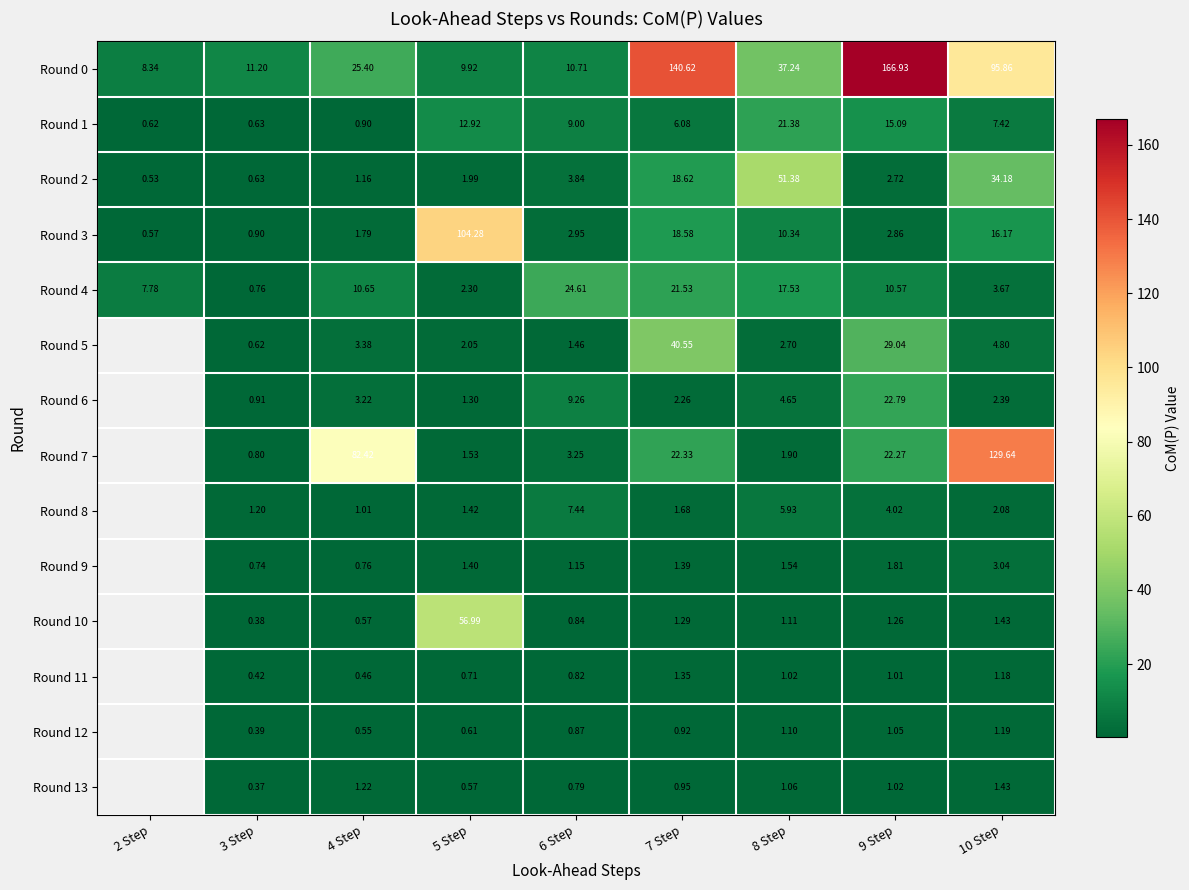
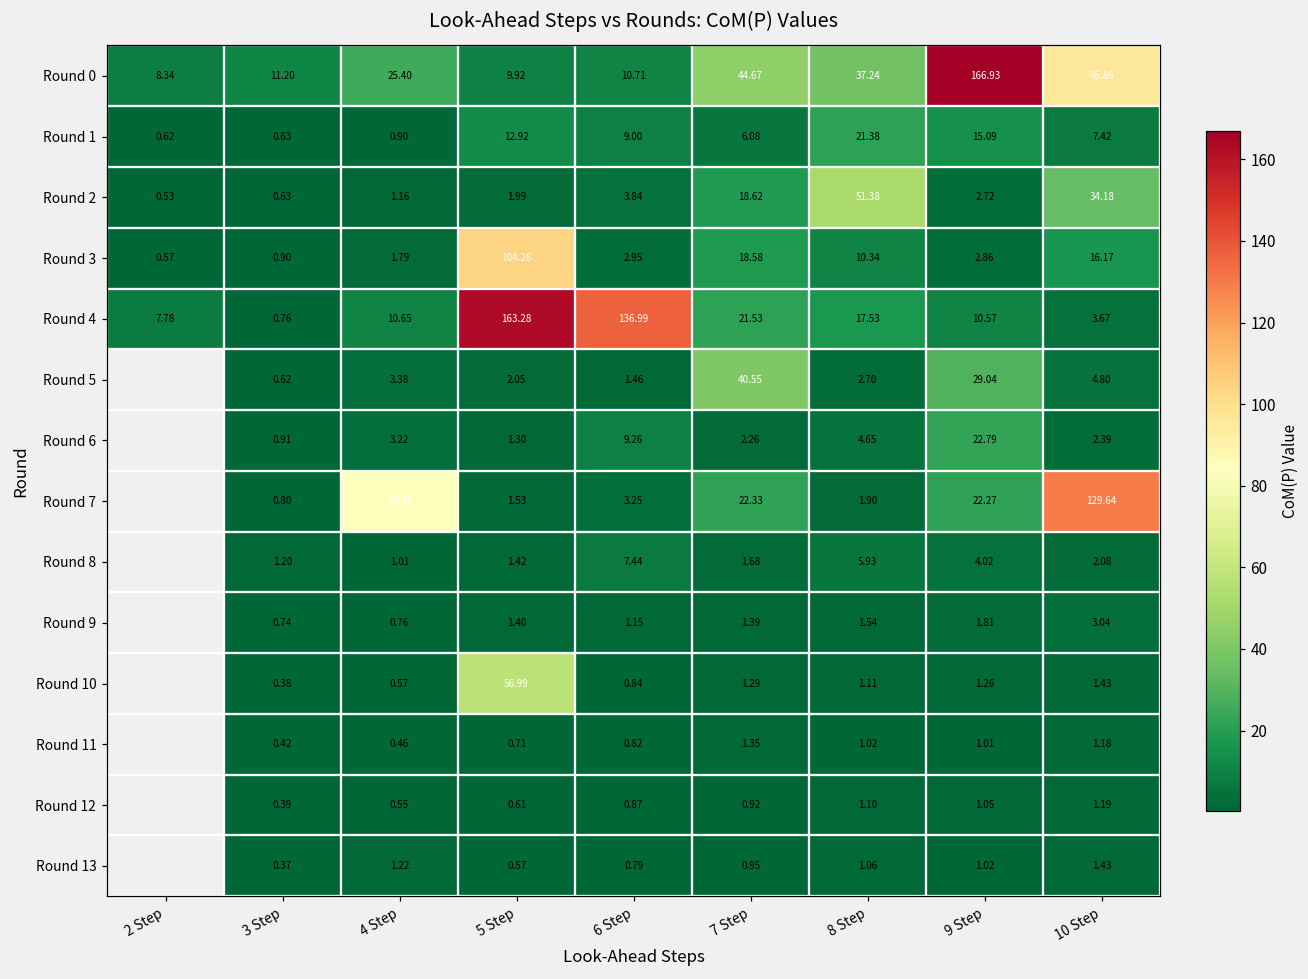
  {
    "Round 0": {
      "2 Step": 8.34,
      "3 Step": 11.20,
      "4 Step": 25.40,
      "5 Step": 9.92,
      "6 Step": 10.71,
-     "7 Step": 140.62,
+     "7 Step": 44.67,
      "8 Step": 37.24,
      "9 Step": 166.93,
      "10 Step": 95.86
    },
    "Round 1": {
      "2 Step": 0.62,
      "3 Step": 0.63,
      "4 Step": 0.90,
      "5 Step": 12.92,
      "6 Step": 9.00,
      "7 Step": 6.08,
      "8 Step": 21.38,
      "9 Step": 15.09,
      "10 Step": 7.42
    },
    "Round 2": {
      "2 Step": 0.53,
      "3 Step": 0.63,
      "4 Step": 1.16,
      "5 Step": 1.99,
      "6 Step": 3.84,
      "7 Step": 18.62,
      "8 Step": 51.38,
      "9 Step": 2.72,
      "10 Step": 34.18
    },
    "Round 3": {
      "2 Step": 0.57,
      "3 Step": 0.90,
      "4 Step": 1.79,
      "5 Step": 104.28,
      "6 Step": 2.95,
      "7 Step": 18.58,
      "8 Step": 10.34,
      "9 Step": 2.86,
      "10 Step": 16.17
    },
    "Round 4": {
      "2 Step": 7.78,
      "3 Step": 0.76,
      "4 Step": 10.65,
-     "5 Step": 2.30,
-     "6 Step": 24.61,
+     "5 Step": 163.28,
+     "6 Step": 136.99,
      "7 Step": 21.53,
      "8 Step": 17.53,
      "9 Step": 10.57,
      "10 Step": 3.67
    },
    "Round 5": {
      "3 Step": 0.62,
      "4 Step": 3.38,
      "5 Step": 2.05,
      "6 Step": 1.46,
      "7 Step": 40.55,
      "8 Step": 2.70,
      "9 Step": 29.04,
      "10 Step": 4.80
    },
    "Round 6": {
      "3 Step": 0.91,
      "4 Step": 3.22,
      "5 Step": 1.30,
      "6 Step": 9.26,
      "7 Step": 2.26,
      "8 Step": 4.65,
      "9 Step": 22.79,
      "10 Step": 2.39
    },
    "Round 7": {
      "3 Step": 0.80,
      "4 Step": 82.42,
      "5 Step": 1.53,
      "6 Step": 3.25,
      "7 Step": 22.33,
      "8 Step": 1.90,
      "9 Step": 22.27,
      "10 Step": 129.64
    },
    "Round 8": {
      "3 Step": 1.20,
      "4 Step": 1.01,
      "5 Step": 1.42,
      "6 Step": 7.44,
      "7 Step": 1.68,
      "8 Step": 5.93,
      "9 Step": 4.02,
      "10 Step": 2.08
    },
    "Round 9": {
      "3 Step": 0.74,
      "4 Step": 0.76,
      "5 Step": 1.40,
      "6 Step": 1.15,
      "7 Step": 1.39,
      "8 Step": 1.54,
      "9 Step": 1.81,
      "10 Step": 3.04
    },
    "Round 10": {
      "3 Step": 0.38,
      "4 Step": 0.57,
      "5 Step": 56.99,
      "6 Step": 0.84,
      "7 Step": 1.29,
      "8 Step": 1.11,
      "9 Step": 1.26,
      "10 Step": 1.43
    },
    "Round 11": {
      "3 Step": 0.42,
      "4 Step": 0.46,
      "5 Step": 0.71,
      "6 Step": 0.82,
      "7 Step": 1.35,
      "8 Step": 1.02,
      "9 Step": 1.01,
      "10 Step": 1.18
    },
    "Round 12": {
      "3 Step": 0.39,
      "4 Step": 0.55,
      "5 Step": 0.61,
      "6 Step": 0.87,
      "7 Step": 0.92,
      "8 Step": 1.10,
      "9 Step": 1.05,
      "10 Step": 1.19
    },
    "Round 13": {
      "3 Step": 0.37,
      "4 Step": 1.22,
      "5 Step": 0.57,
      "6 Step": 0.79,
      "7 Step": 0.95,
      "8 Step": 1.06,
      "9 Step": 1.02,
      "10 Step": 1.43
    }
  }
